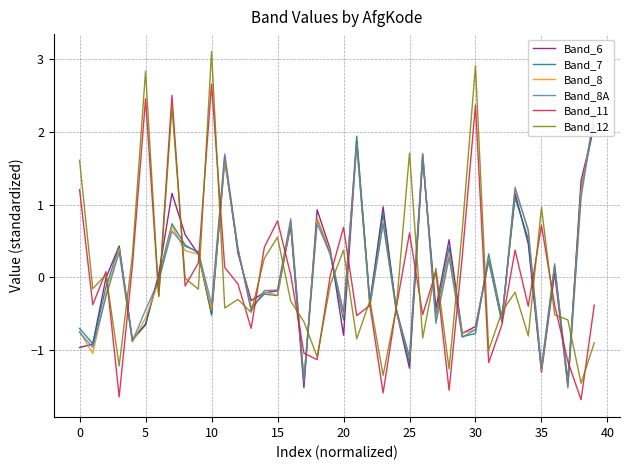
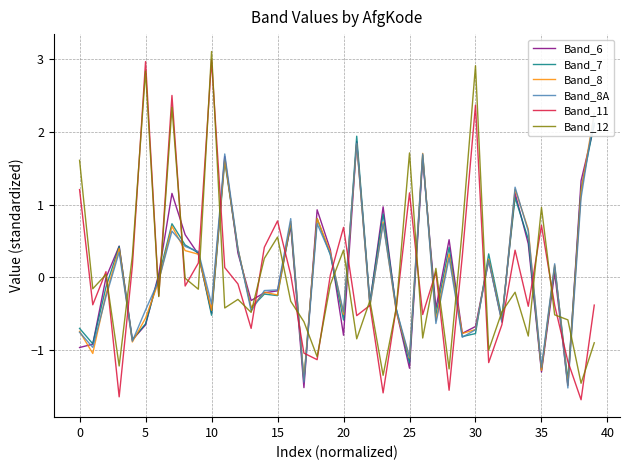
  {
    "Band_6": {
      "0": -1.0,
      "20": -0.8,
      "25": -1.2,
      "30": -0.7
    },
    "Band_7": {
      "0": -0.7,
      "20": -0.6,
      "25": -1.2,
      "30": -0.8
    },
    "Band_8": {
      "5": -0.6,
      "10": -0.5
    },
    "Band_8A": {
      "5": -0.4,
      "10": -0.4,
      "35": -1.2
    },
    "Band_11": {
      "0": 1.2,
-     "5": 2.5,
-     "10": 2.7,
+     "5": 3.0,
+     "10": 3.0,
      "15": 0.8,
      "20": 0.7,
-     "25": 0.6,
+     "25": 1.2,
      "30": 2.4,
      "35": 0.7
    },
    "Band_12": {
      "0": 1.6,
      "5": 2.8,
      "10": 3.1,
      "15": 0.6,
      "20": 0.4,
      "25": 1.7,
      "30": 2.9,
      "35": 1.0
    }
  }
